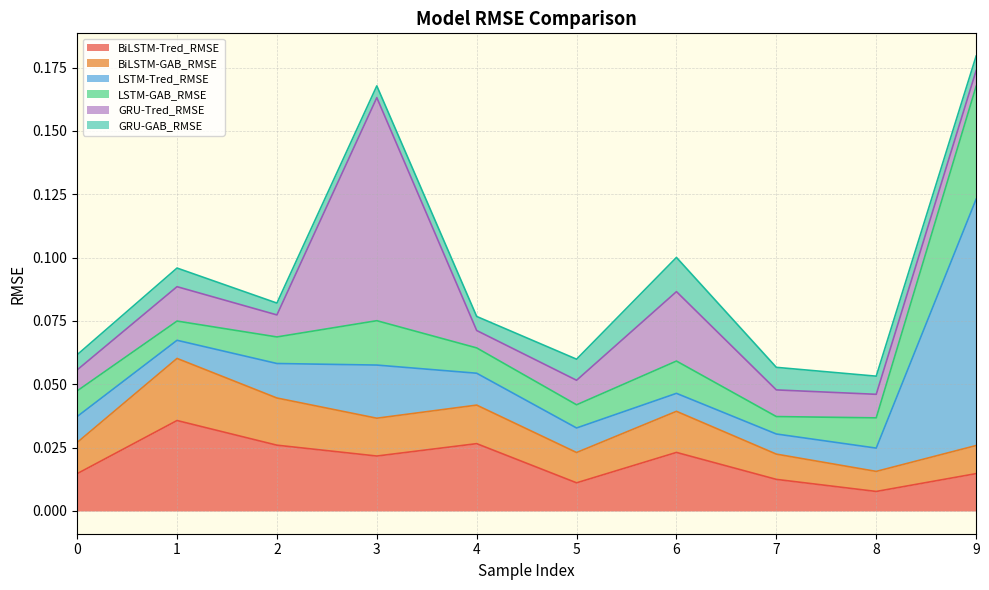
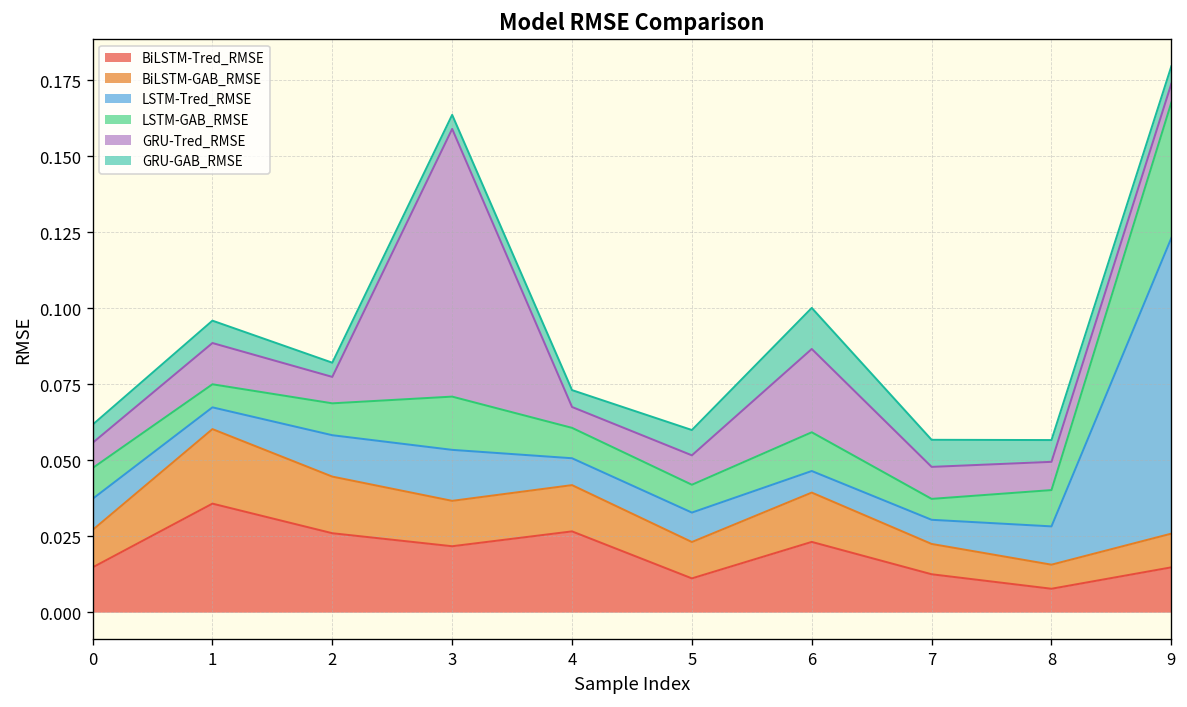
  {
    "LSTM-Tred_RMSE": {
      "0": 0.010,
      "1": 0.007,
      "2": 0.014,
-     "3": 0.021,
-     "4": 0.013,
+     "3": 0.017,
+     "4": 0.009,
      "5": 0.010,
      "6": 0.007,
      "7": 0.008,
-     "8": 0.009,
+     "8": 0.013,
      "9": 0.097
    },
    "GRU-Tred_RMSE": {
      "0": 0.008,
      "1": 0.014,
      "2": 0.009,
      "3": 0.088,
      "4": 0.007,
      "5": 0.010,
      "6": 0.027,
      "7": 0.011,
      "8": 0.009,
      "9": 0.006
    }
  }
